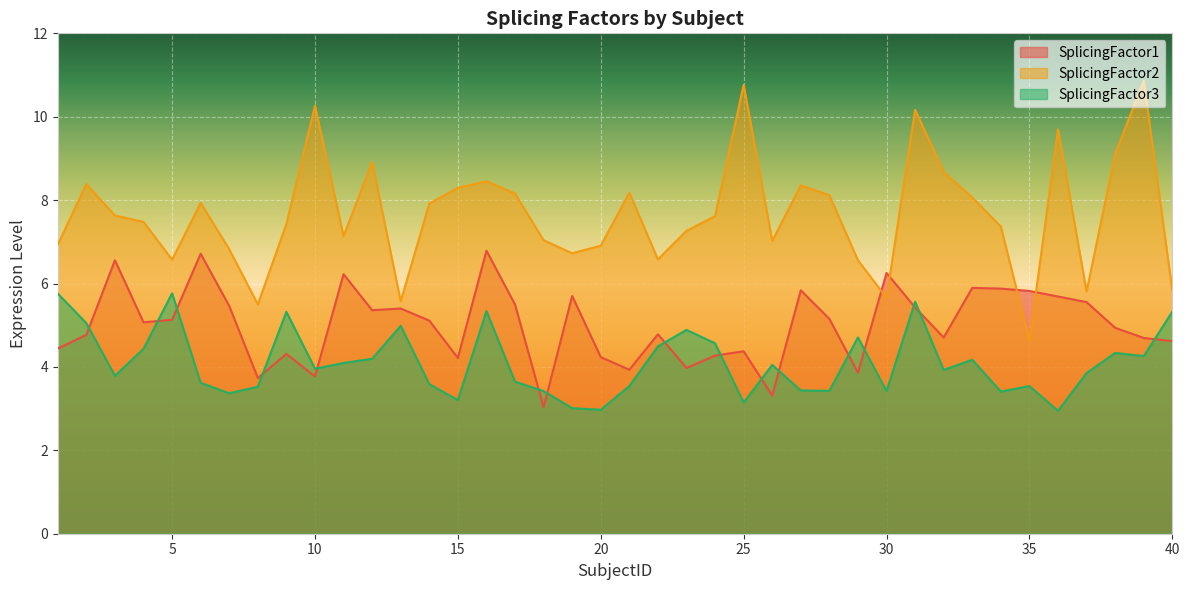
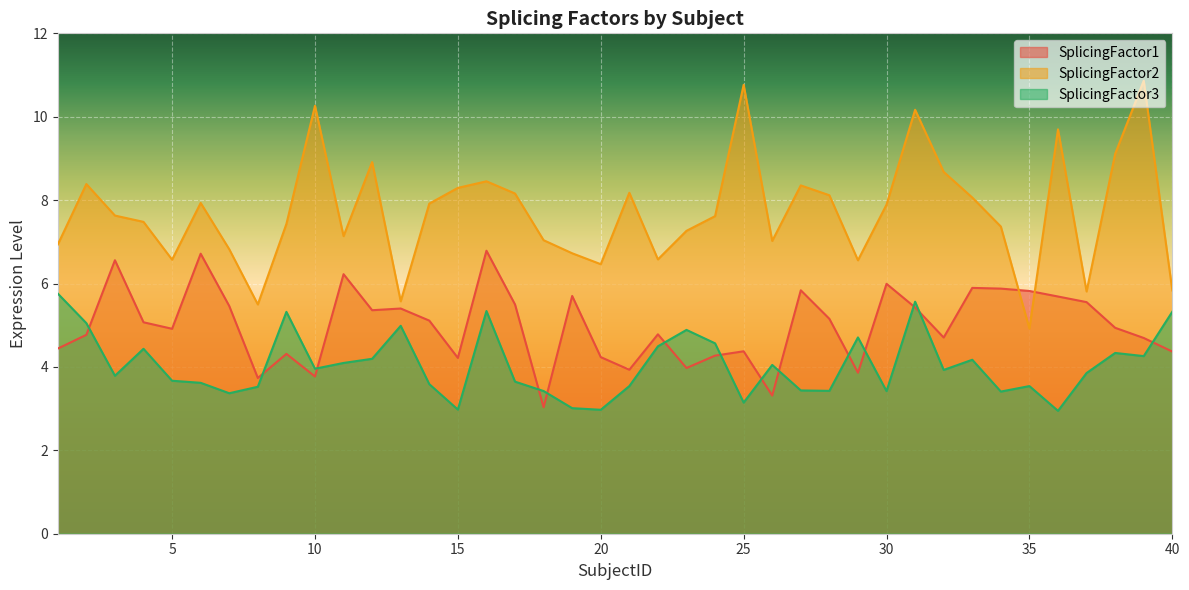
  {
    "SplicingFactor1": {
-     "5": 5.1,
+     "5": 4.9,
      "10": 3.8,
      "15": 4.2,
      "20": 4.2,
      "25": 4.4,
-     "30": 6.3,
+     "30": 6.0,
      "35": 5.8,
-     "40": 4.6
+     "40": 4.4
    },
    "SplicingFactor2": {
      "5": 6.6,
      "10": 10.3,
      "15": 8.3,
-     "20": 6.9,
+     "20": 6.5,
      "25": 10.8,
-     "30": 5.7,
-     "35": 4.6,
+     "30": 7.9,
+     "35": 4.9,
      "40": 5.8
    },
    "SplicingFactor3": {
-     "5": 5.8,
+     "5": 3.7,
      "10": 4.0,
-     "15": 3.2,
+     "15": 3.0,
      "20": 3.0,
      "25": 3.1,
      "30": 3.4,
      "35": 3.5,
      "40": 5.3
    }
  }
